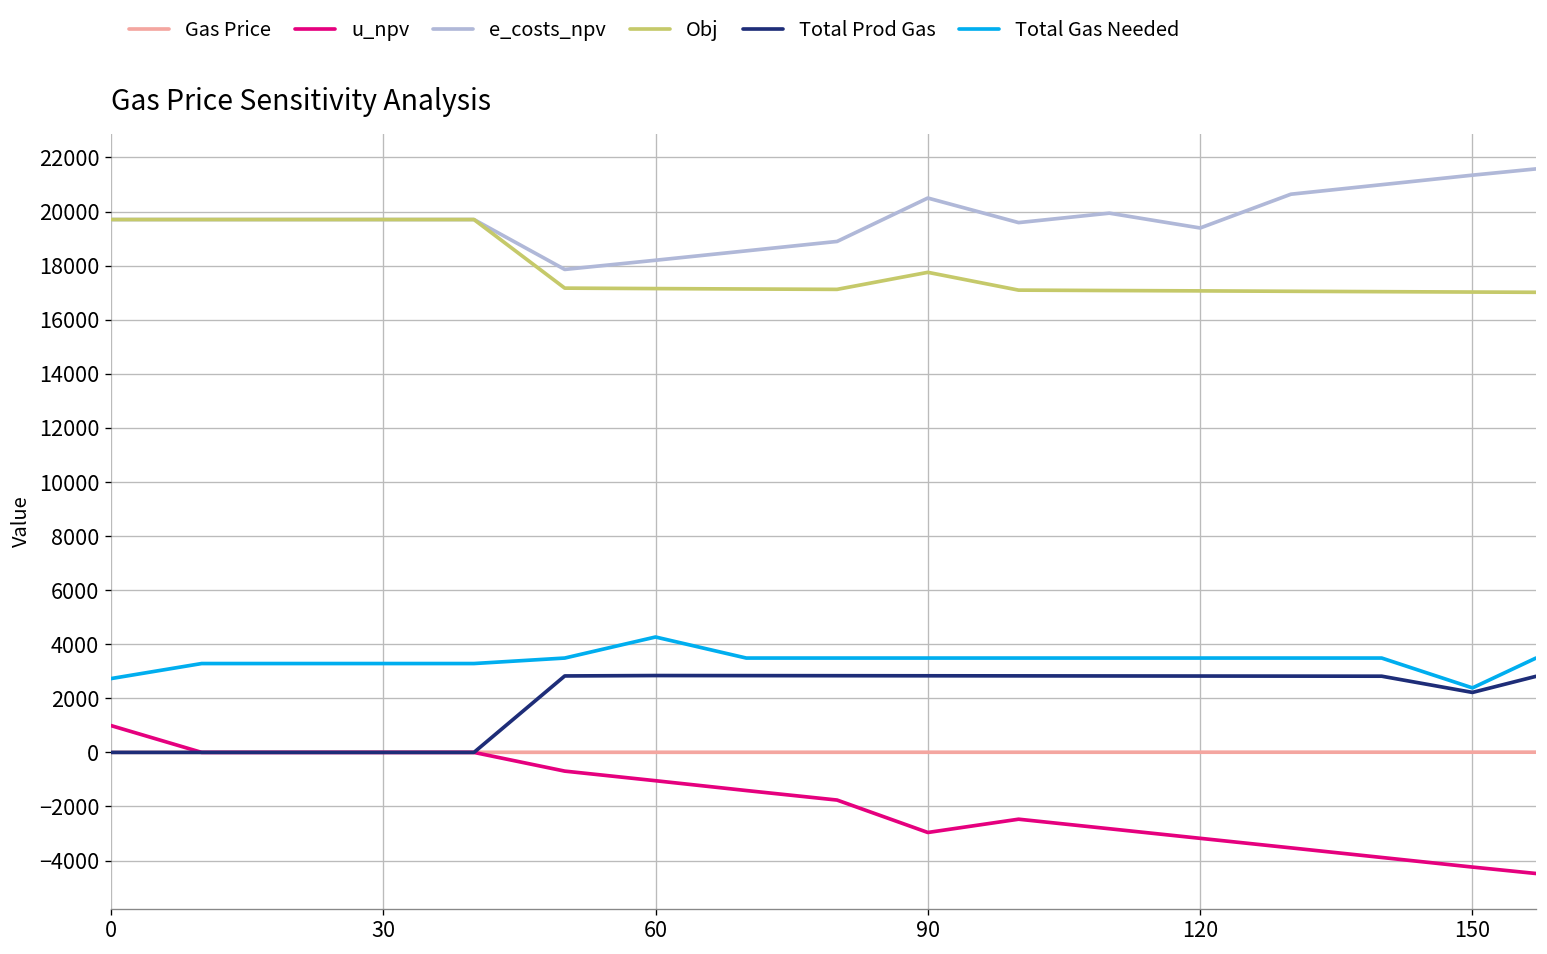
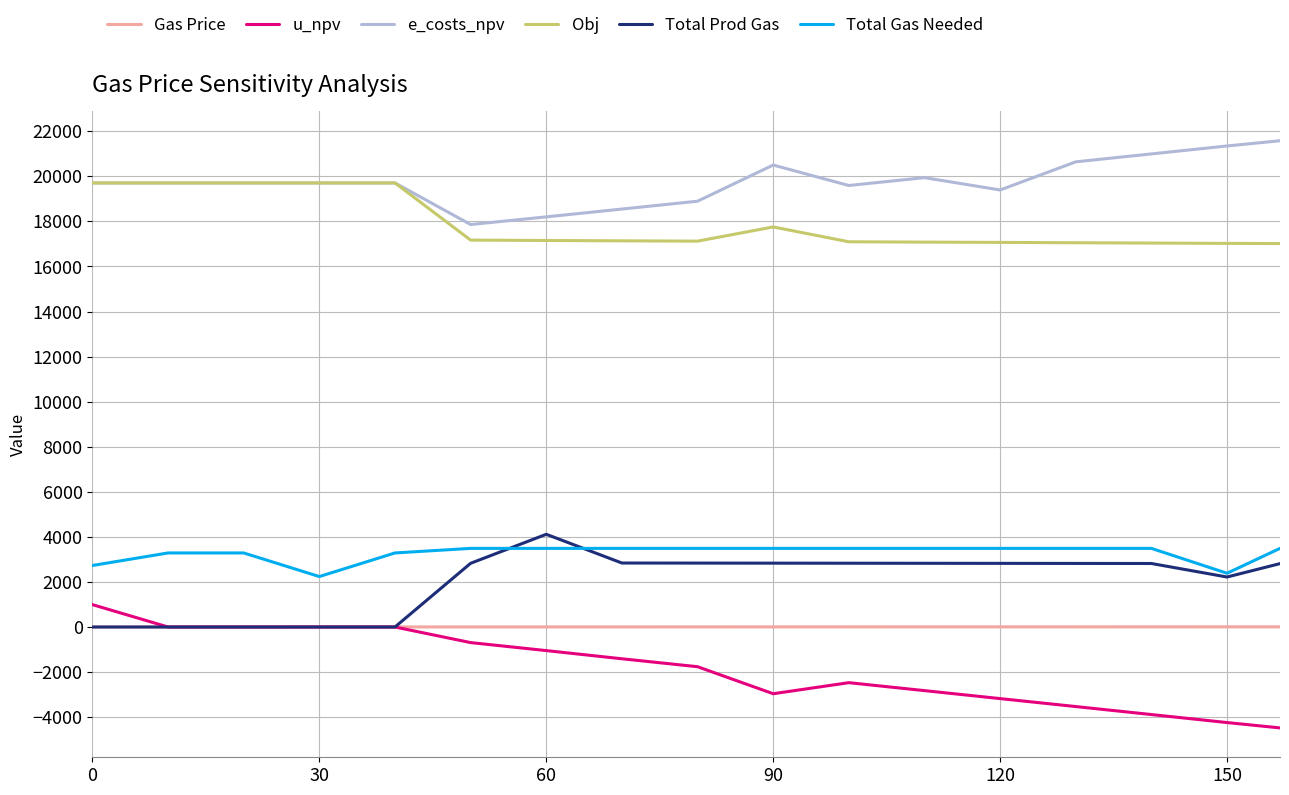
  {
    "Gas Price": {
      "60": 0,
      "90": 0,
      "120": 0,
      "150": 0
    },
    "u_npv": {
      "0": 1000,
      "60": -1000,
      "90": -3000,
      "120": -3200,
      "150": -4200
    },
    "e_costs_npv": {
      "60": 18200,
      "90": 20500,
      "120": 19400,
      "150": 21300
    },
    "Obj": {
      "60": 17200,
      "90": 17800,
      "120": 17100,
      "150": 17000
    },
    "Total Prod Gas": {
-     "60": 2800,
+     "60": 4100,
      "90": 2800,
      "120": 2800,
      "150": 2200
    },
    "Total Gas Needed": {
      "0": 2700,
-     "30": 3300,
-     "60": 4300,
+     "30": 2200,
+     "60": 3500,
      "90": 3500,
      "120": 3500,
      "150": 2400
    }
  }
